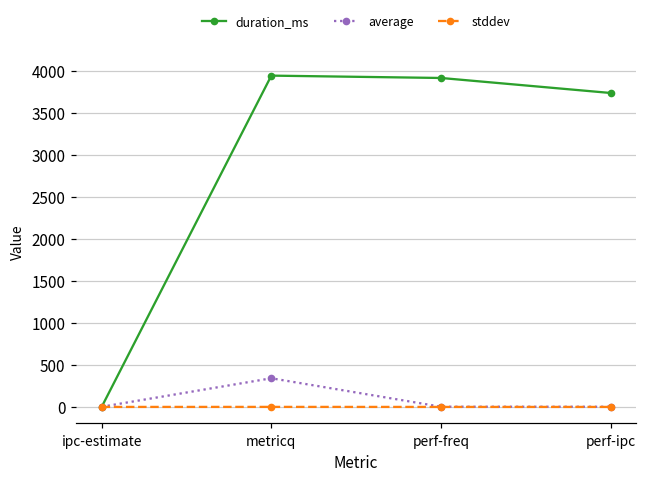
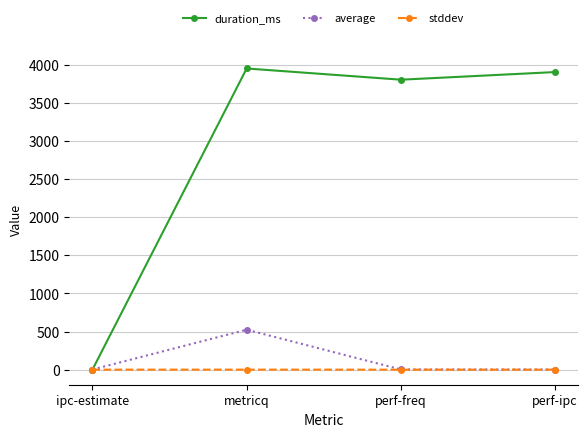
  {
    "duration_ms": {
      "metricq": 3900,
-     "perf-freq": 3900,
-     "perf-ipc": 3700
+     "perf-freq": 3800,
+     "perf-ipc": 3900
    },
    "average": {
-     "metricq": 300
+     "metricq": 500
    },
    "stddev": {
      "metricq": 0
    }
  }
